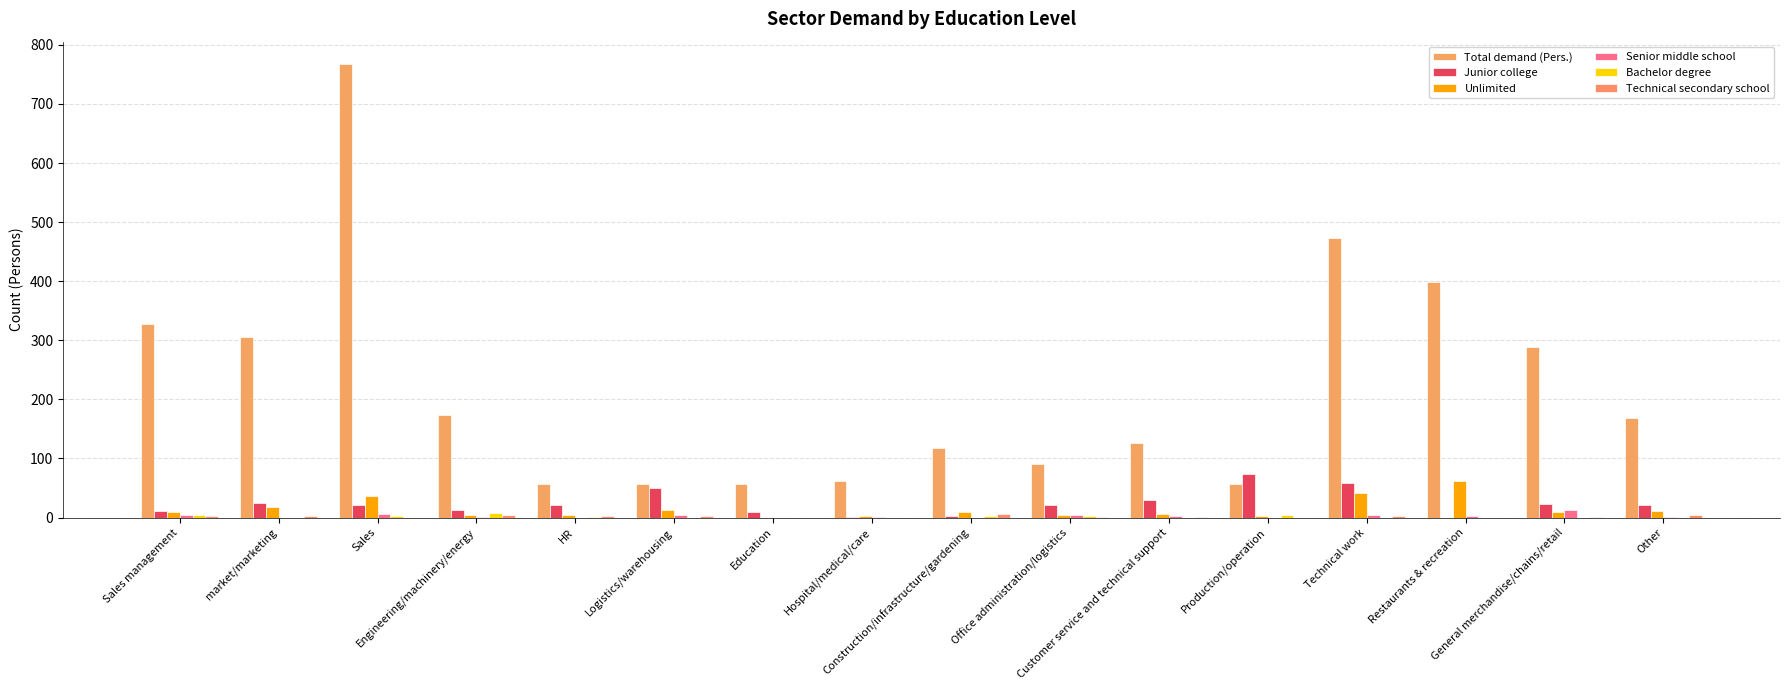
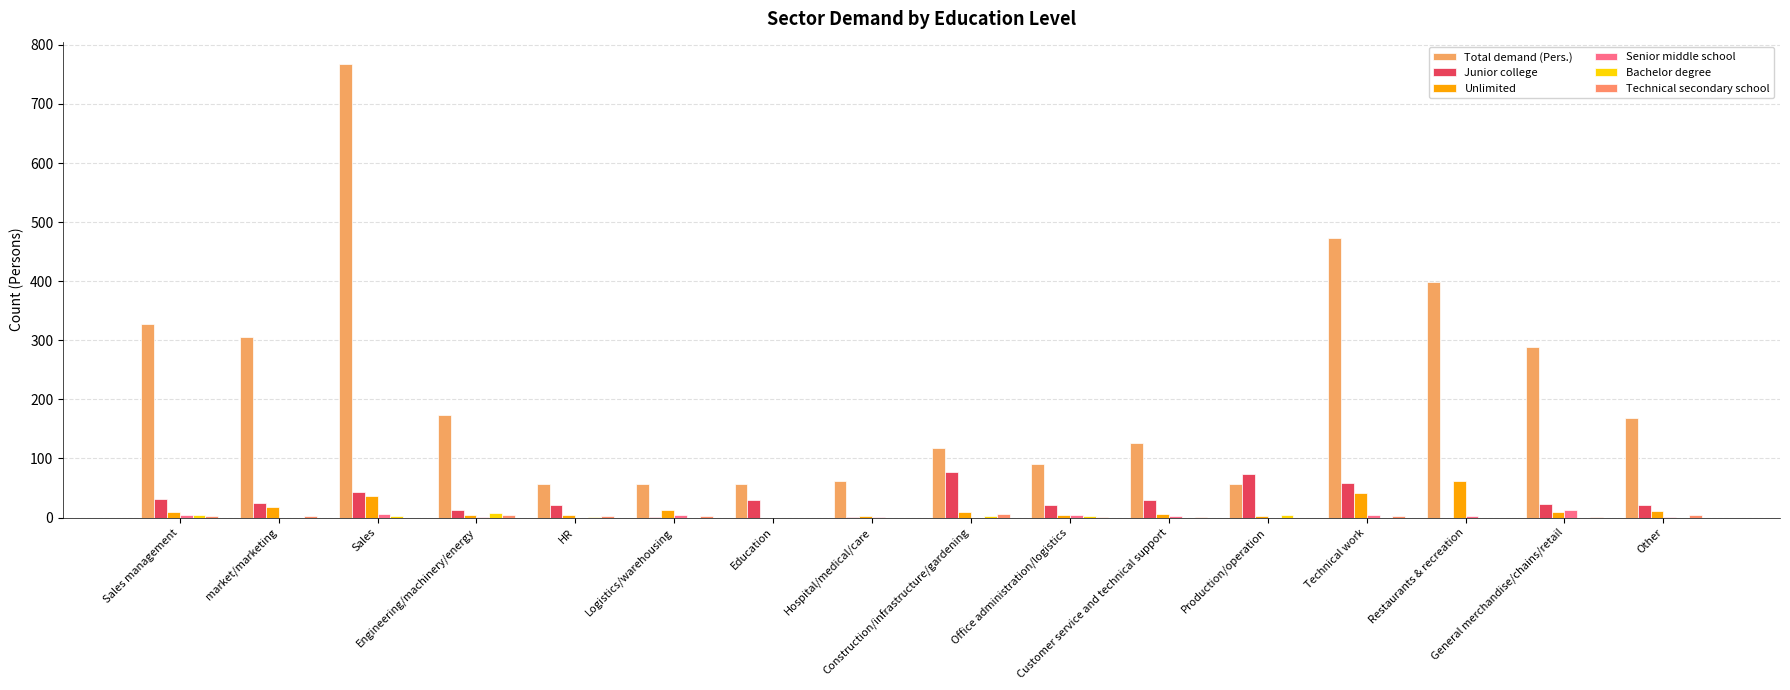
  {
    "Junior college": {
-     "Sales management": 10,
+     "Sales management": 30,
      "market/marketing": 20,
-     "Sales": 20,
+     "Sales": 40,
      "Engineering/machinery/energy": 10,
      "HR": 20,
-     "Logistics/warehousing": 50,
-     "Education": 10,
-     "Construction/infrastructure/gardening": 0,
+     "Logistics/warehousing": 0,
+     "Education": 30,
+     "Construction/infrastructure/gardening": 80,
      "Office administration/logistics": 20,
      "Customer service and technical support": 30,
      "Production/operation": 70,
      "Technical work": 60,
      "Restaurants & recreation": 0,
      "General merchandise/chains/retail": 20,
      "Other": 20
    }
  }
